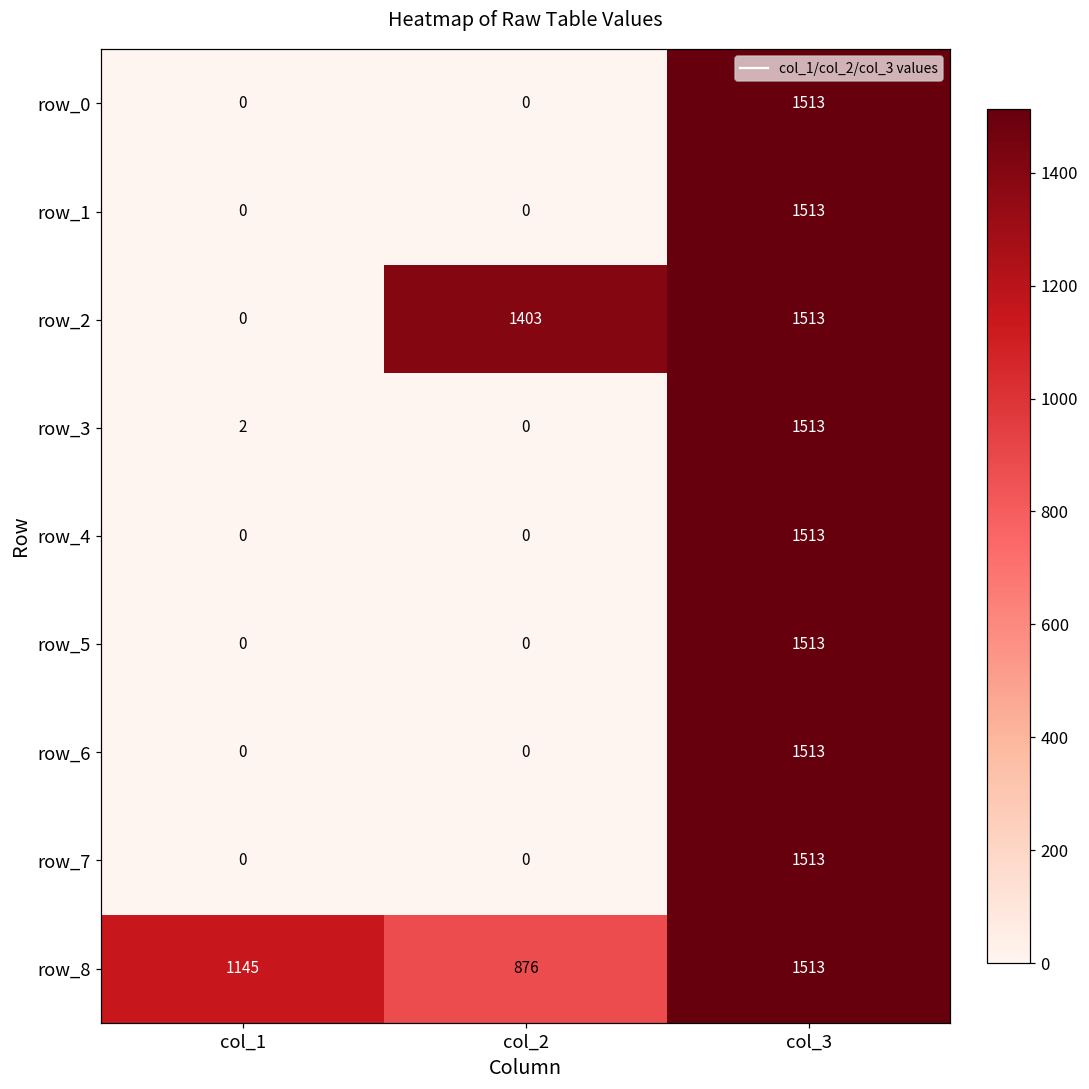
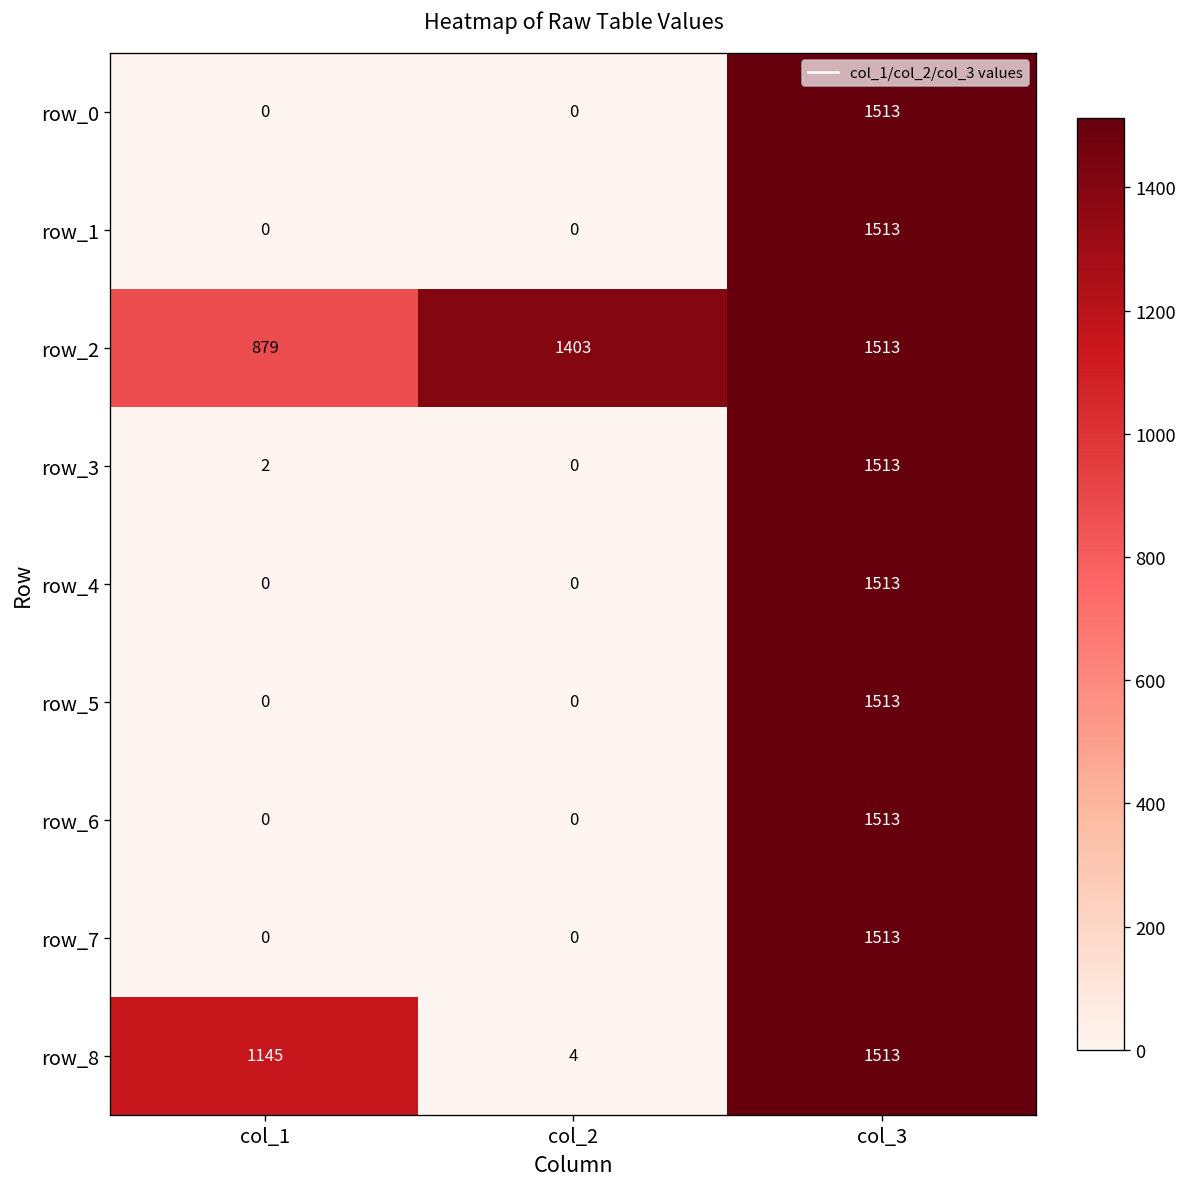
  {
    "row_0": {
      "col_1": 0,
      "col_2": 0,
      "col_3": 1513
    },
    "row_1": {
      "col_1": 0,
      "col_2": 0,
      "col_3": 1513
    },
    "row_2": {
-     "col_1": 0,
+     "col_1": 879,
      "col_2": 1403,
      "col_3": 1513
    },
    "row_3": {
      "col_1": 2,
      "col_2": 0,
      "col_3": 1513
    },
    "row_4": {
      "col_1": 0,
      "col_2": 0,
      "col_3": 1513
    },
    "row_5": {
      "col_1": 0,
      "col_2": 0,
      "col_3": 1513
    },
    "row_6": {
      "col_1": 0,
      "col_2": 0,
      "col_3": 1513
    },
    "row_7": {
      "col_1": 0,
      "col_2": 0,
      "col_3": 1513
    },
    "row_8": {
      "col_1": 1145,
-     "col_2": 876,
+     "col_2": 4,
      "col_3": 1513
    }
  }
